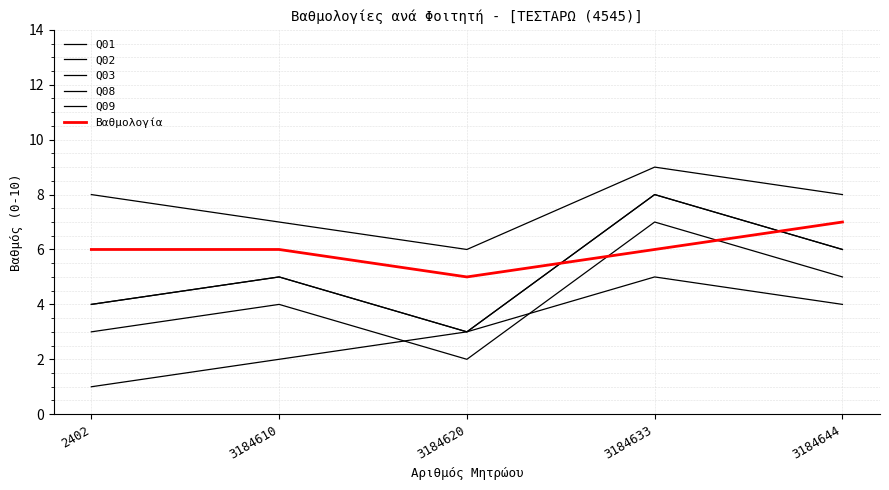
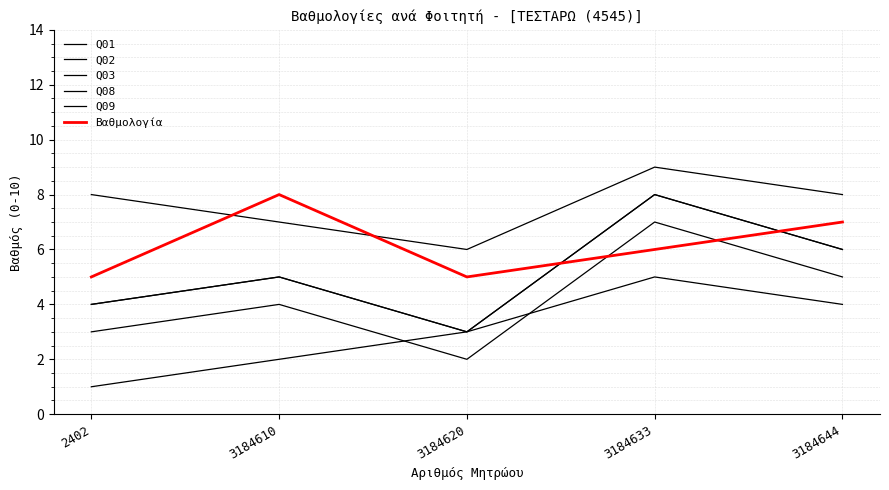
  {
    "Βαθμολογία": {
-     "2402": 6,
-     "3184610": 6,
+     "2402": 5,
+     "3184610": 8,
      "3184620": 5,
      "3184633": 6,
      "3184644": 7
    }
  }
